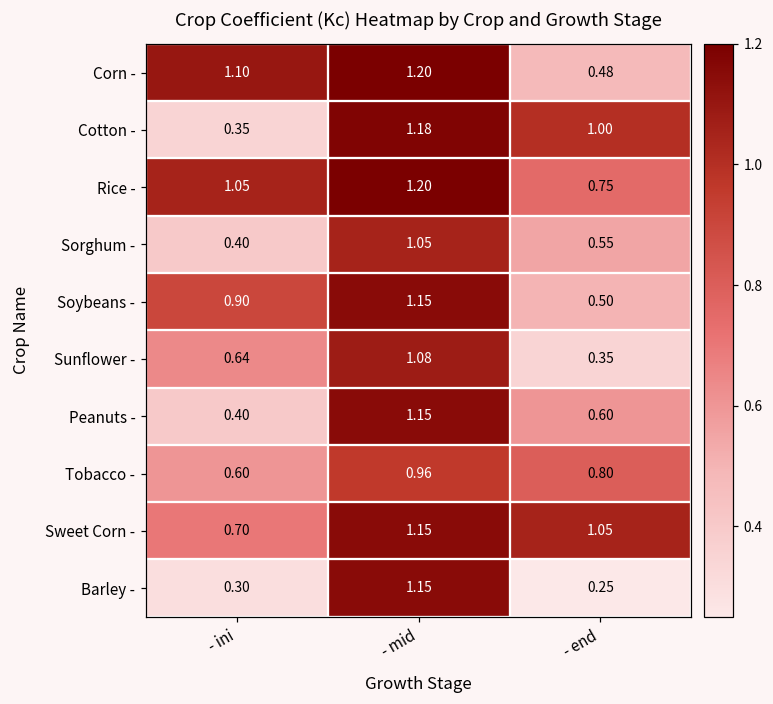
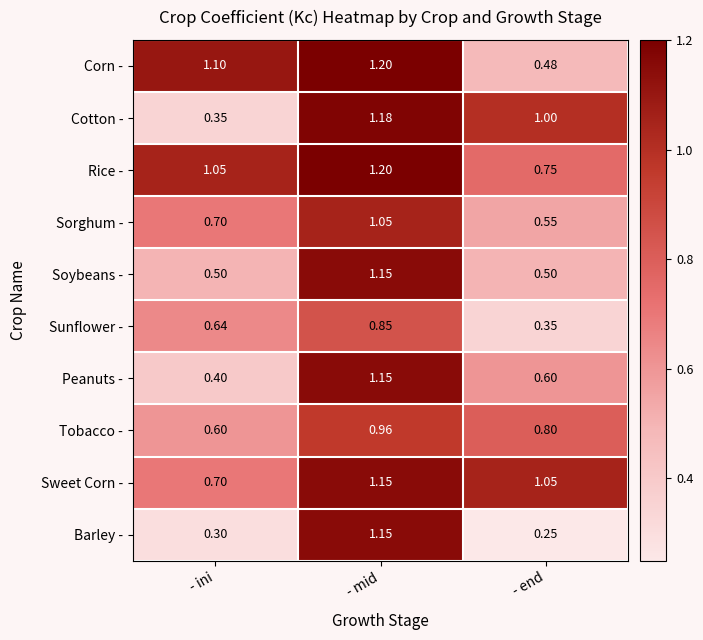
  {
    "Corn -": {
      "- ini": 1.10,
      "- mid": 1.20,
      "- end": 0.48
    },
    "Cotton -": {
      "- ini": 0.35,
      "- mid": 1.18,
      "- end": 1.00
    },
    "Rice -": {
      "- ini": 1.05,
      "- mid": 1.20,
      "- end": 0.75
    },
    "Sorghum -": {
-     "- ini": 0.40,
+     "- ini": 0.70,
      "- mid": 1.05,
      "- end": 0.55
    },
    "Soybeans -": {
-     "- ini": 0.90,
+     "- ini": 0.50,
      "- mid": 1.15,
      "- end": 0.50
    },
    "Sunflower -": {
      "- ini": 0.64,
-     "- mid": 1.08,
+     "- mid": 0.85,
      "- end": 0.35
    },
    "Peanuts -": {
      "- ini": 0.40,
      "- mid": 1.15,
      "- end": 0.60
    },
    "Tobacco -": {
      "- ini": 0.60,
      "- mid": 0.96,
      "- end": 0.80
    },
    "Sweet Corn -": {
      "- ini": 0.70,
      "- mid": 1.15,
      "- end": 1.05
    },
    "Barley -": {
      "- ini": 0.30,
      "- mid": 1.15,
      "- end": 0.25
    }
  }
